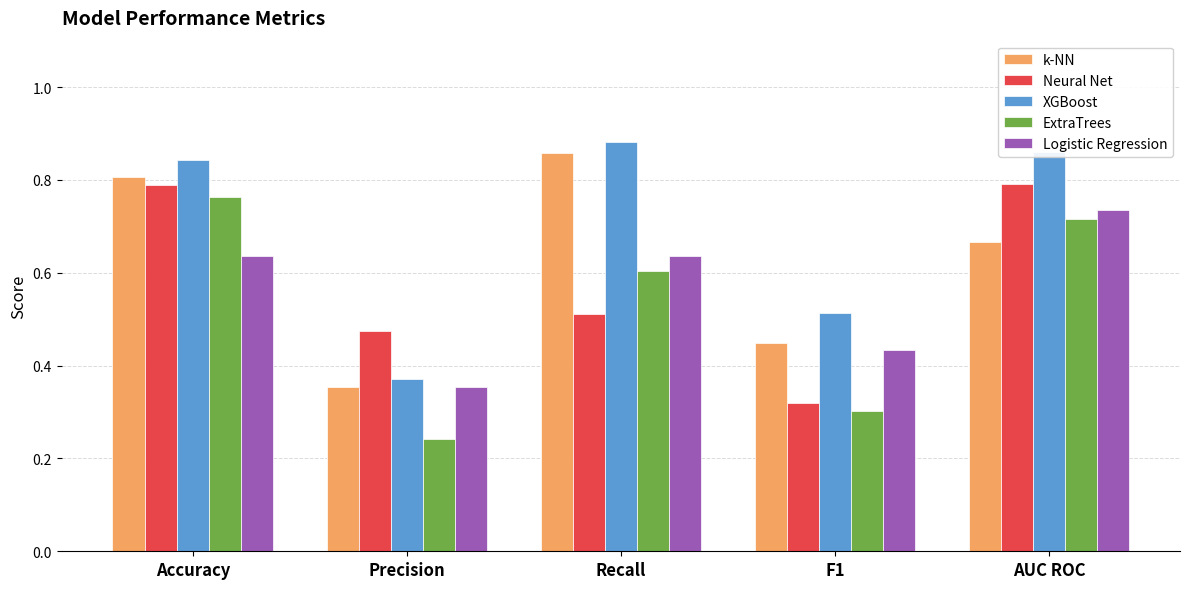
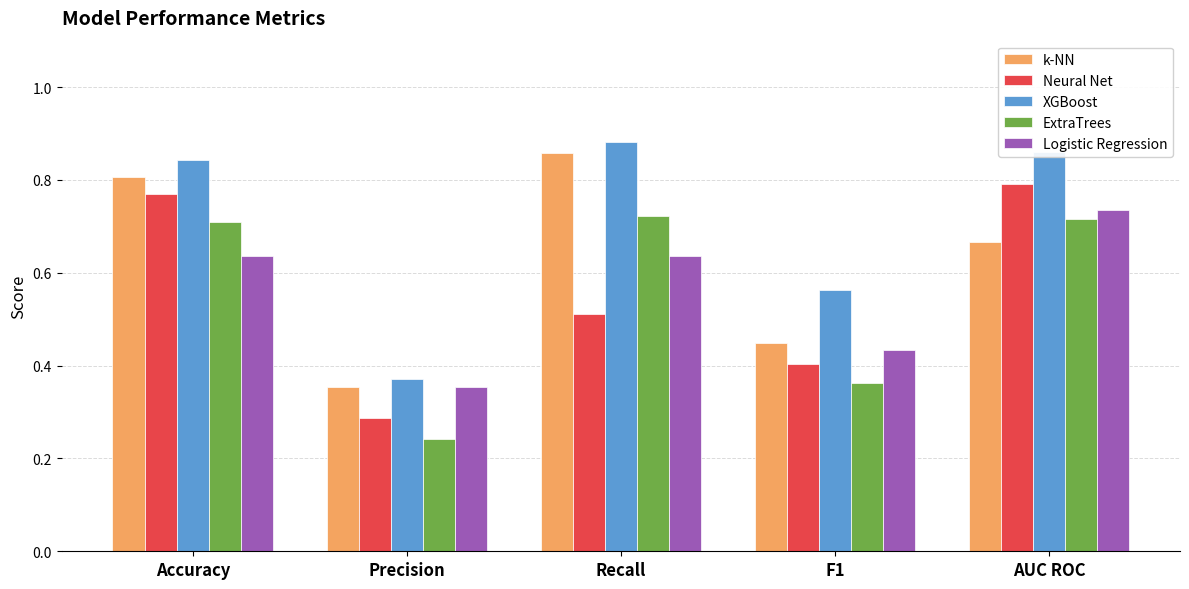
  {
    "k-NN": {
      "Accuracy": 0.81,
      "Precision": 0.35,
      "Recall": 0.86,
      "F1": 0.45,
      "AUC ROC": 0.67
    },
    "Neural Net": {
-     "Accuracy": 0.79,
-     "Precision": 0.47,
+     "Accuracy": 0.77,
+     "Precision": 0.29,
      "Recall": 0.51,
-     "F1": 0.32,
+     "F1": 0.40,
      "AUC ROC": 0.79
    },
    "XGBoost": {
      "Accuracy": 0.84,
      "Precision": 0.37,
      "Recall": 0.88,
-     "F1": 0.51
+     "F1": 0.56
    },
    "ExtraTrees": {
-     "Accuracy": 0.76,
+     "Accuracy": 0.71,
      "Precision": 0.24,
-     "Recall": 0.60,
-     "F1": 0.30,
+     "Recall": 0.72,
+     "F1": 0.36,
      "AUC ROC": 0.71
    },
    "Logistic Regression": {
      "Accuracy": 0.64,
      "Precision": 0.35,
      "Recall": 0.64,
      "F1": 0.43,
      "AUC ROC": 0.73
    }
  }
